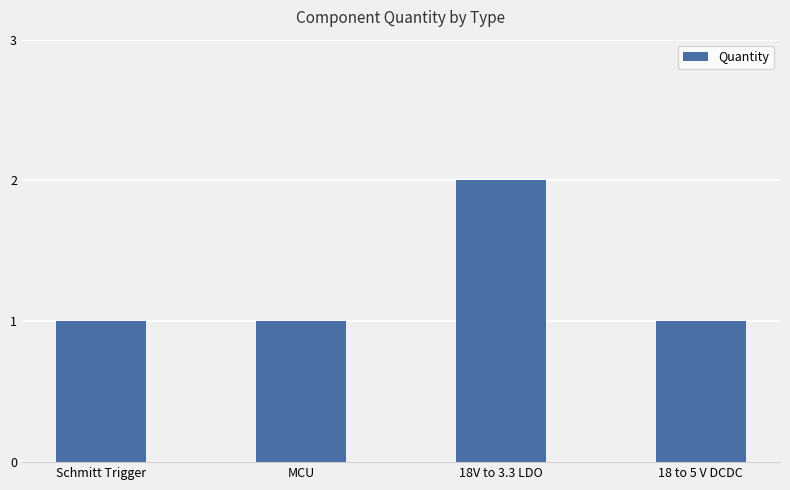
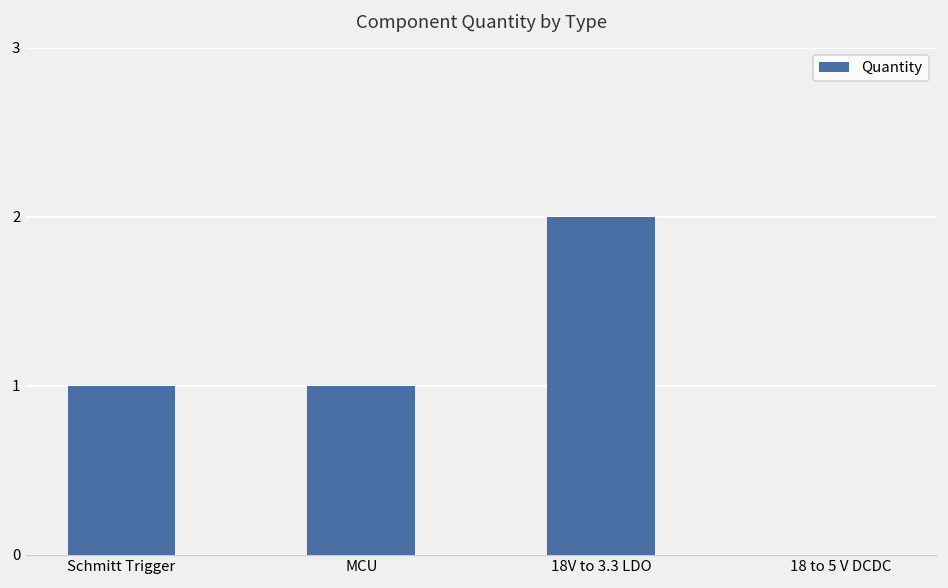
  {
    "Schmitt Trigger": 1,
    "MCU": 1,
    "18V to 3.3 LDO": 2,
-   "18 to 5 V DCDC": 1
+   "18 to 5 V DCDC": 0
  }
